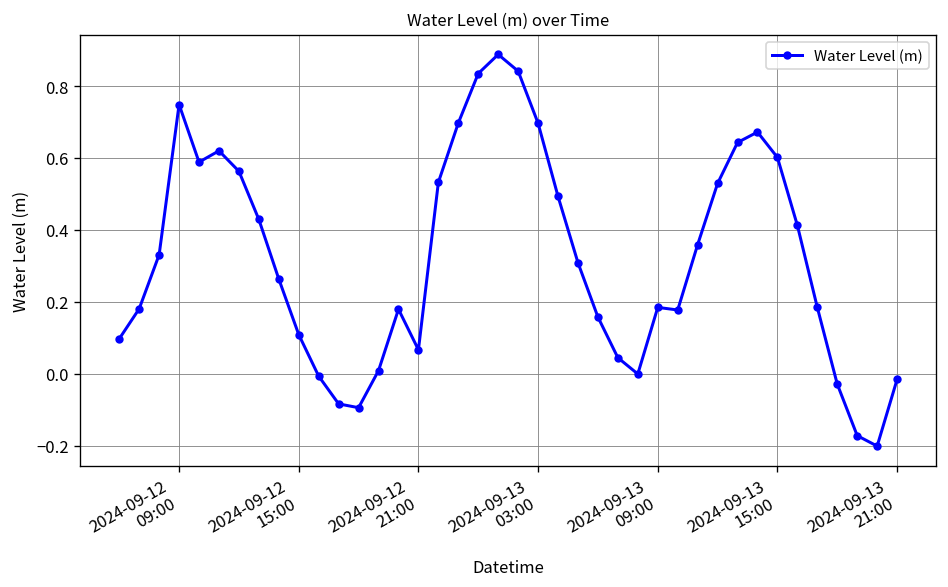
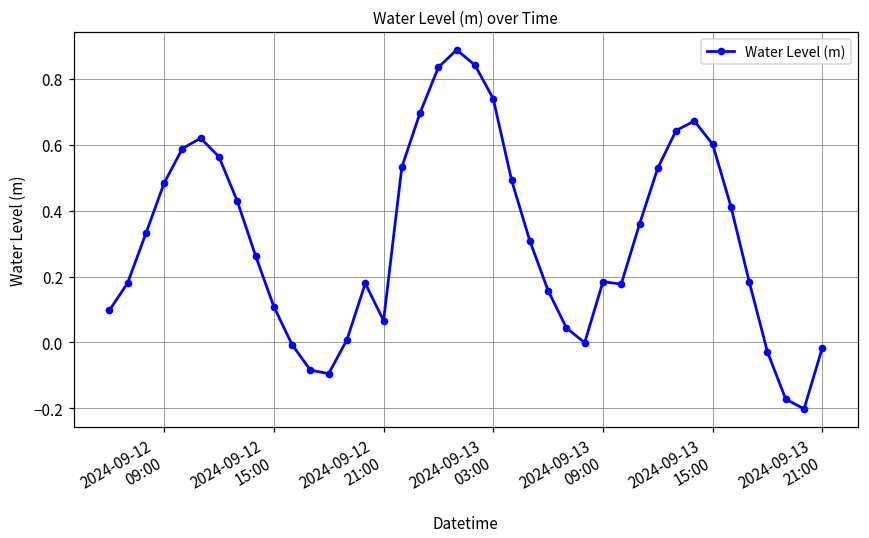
  {
-   "2024-09-12 09:00": 0.75,
+   "2024-09-12 09:00": 0.48,
    "2024-09-12 15:00": 0.11,
    "2024-09-12 21:00": 0.07,
-   "2024-09-13 03:00": 0.70,
+   "2024-09-13 03:00": 0.74,
    "2024-09-13 09:00": 0.18,
    "2024-09-13 15:00": 0.60,
    "2024-09-13 21:00": -0.02
  }
